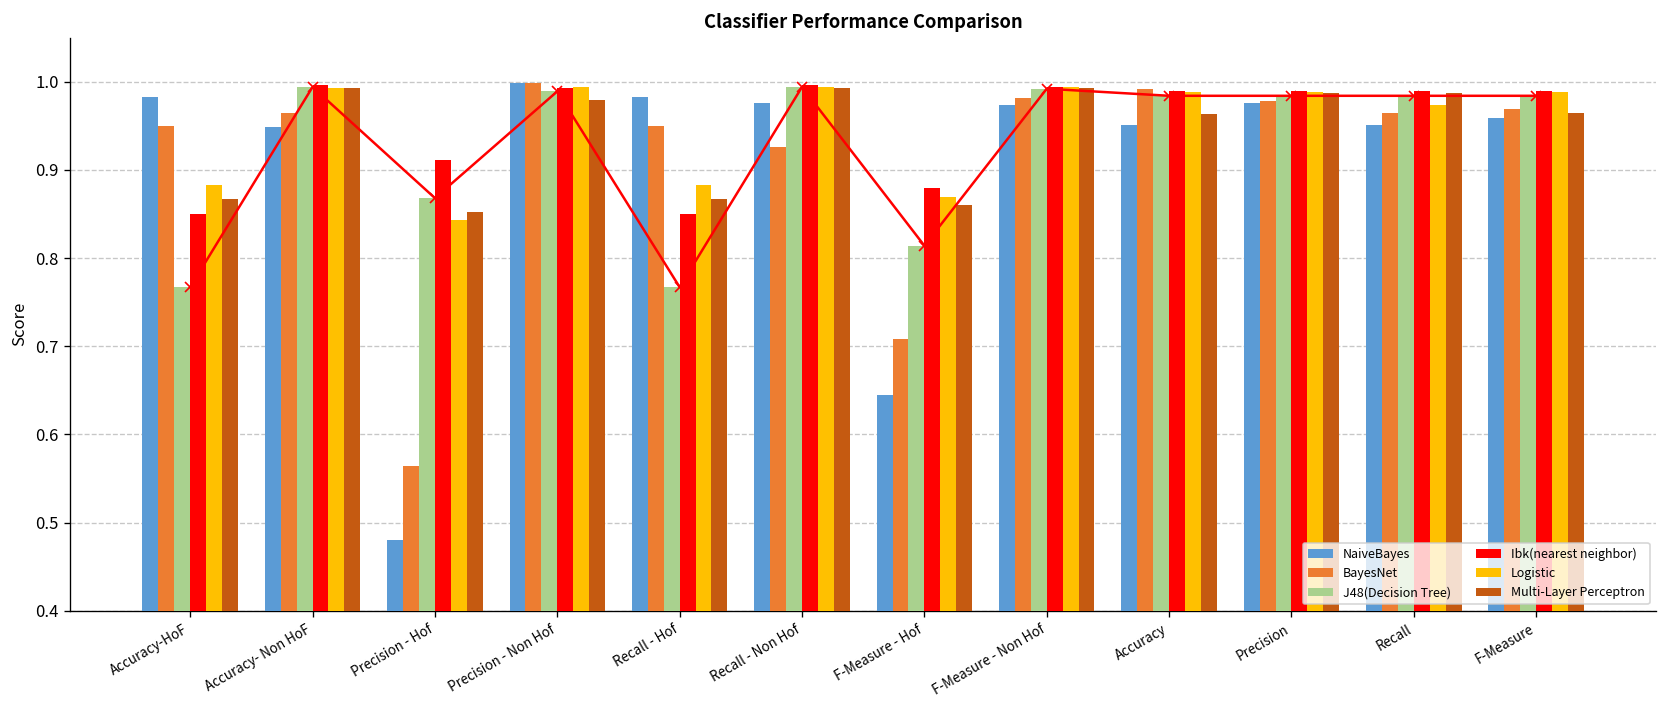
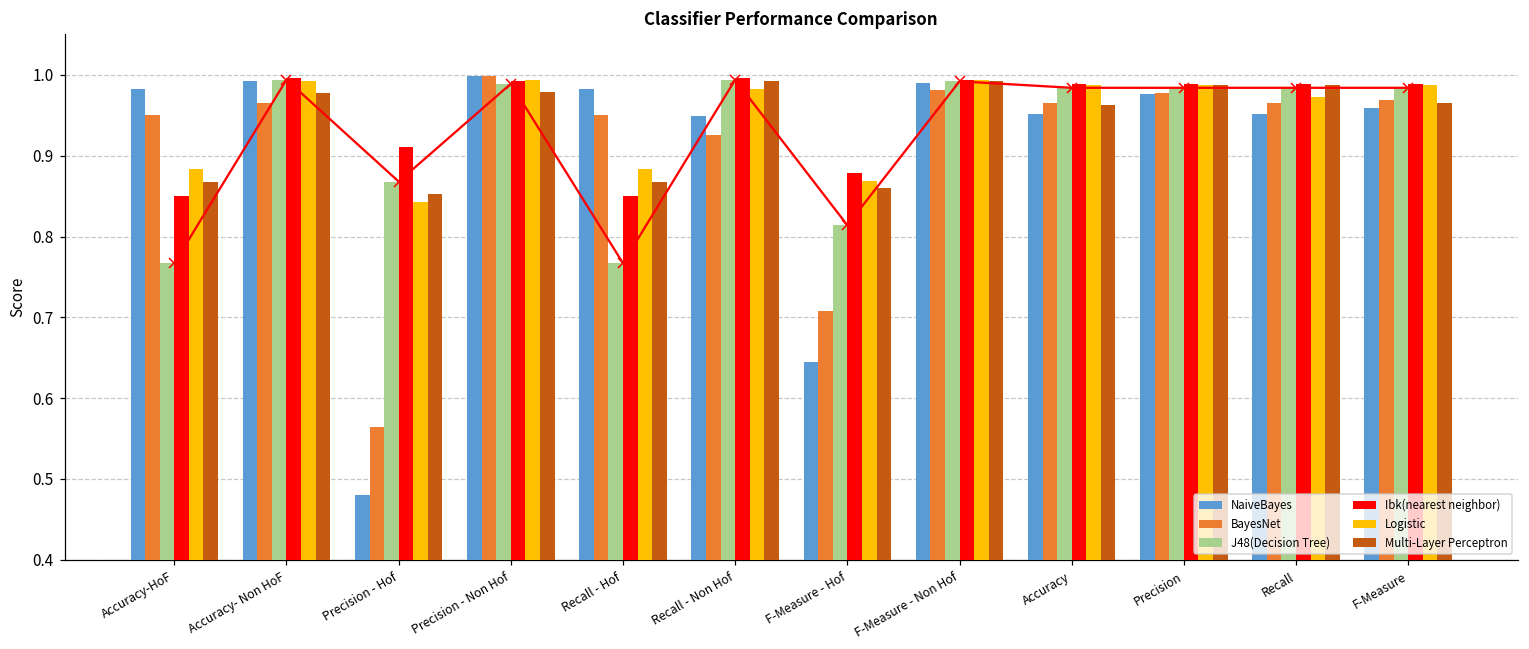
  {
    "NaiveBayes": {
      "Accuracy-HoF": 0.98,
-     "Accuracy- Non HoF": 0.95,
+     "Accuracy- Non HoF": 0.99,
      "Precision - Hof": 0.48,
      "Precision - Non Hof": 1.00,
      "Recall - Hof": 0.98,
-     "Recall - Non Hof": 0.98,
+     "Recall - Non Hof": 0.95,
      "F-Measure - Hof": 0.65,
-     "F-Measure - Non Hof": 0.97,
+     "F-Measure - Non Hof": 0.99,
      "Accuracy": 0.95,
      "Precision": 0.98,
      "Recall": 0.95,
      "F-Measure": 0.96
    },
    "BayesNet": {
      "Accuracy-HoF": 0.95,
      "Accuracy- Non HoF": 0.97,
      "Precision - Hof": 0.56,
      "Precision - Non Hof": 1.00,
      "Recall - Hof": 0.95,
      "Recall - Non Hof": 0.93,
      "F-Measure - Hof": 0.71,
      "F-Measure - Non Hof": 0.98,
-     "Accuracy": 0.99,
+     "Accuracy": 0.97,
      "Precision": 0.98,
      "Recall": 0.97,
      "F-Measure": 0.97
    },
    "J48(Decision Tree)": {
      "Accuracy-HoF": 0.77,
      "Accuracy- Non HoF": 0.99,
      "Precision - Hof": 0.87,
      "Precision - Non Hof": 0.99,
      "Recall - Hof": 0.77,
      "Recall - Non Hof": 0.99,
      "F-Measure - Hof": 0.81,
      "F-Measure - Non Hof": 0.99,
      "Accuracy": 0.98,
      "Precision": 0.98,
      "Recall": 0.98,
      "F-Measure": 0.98
    },
    "Logistic": {
      "Accuracy-HoF": 0.88,
      "Accuracy- Non HoF": 0.99,
      "Precision - Hof": 0.84,
      "Precision - Non Hof": 0.99,
      "Recall - Hof": 0.88,
-     "Recall - Non Hof": 0.99,
+     "Recall - Non Hof": 0.98,
      "F-Measure - Hof": 0.87,
      "F-Measure - Non Hof": 0.99,
      "Accuracy": 0.99,
      "Precision": 0.99,
      "Recall": 0.97,
      "F-Measure": 0.99
    },
    "Multi-Layer Perceptron": {
      "Accuracy-HoF": 0.87,
-     "Accuracy- Non HoF": 0.99,
+     "Accuracy- Non HoF": 0.98,
      "Precision - Hof": 0.85,
      "Precision - Non Hof": 0.98,
      "Recall - Hof": 0.87,
      "Recall - Non Hof": 0.99,
      "F-Measure - Hof": 0.86,
      "F-Measure - Non Hof": 0.99,
      "Accuracy": 0.96,
      "Precision": 0.99,
      "Recall": 0.99,
      "F-Measure": 0.97
    }
  }
